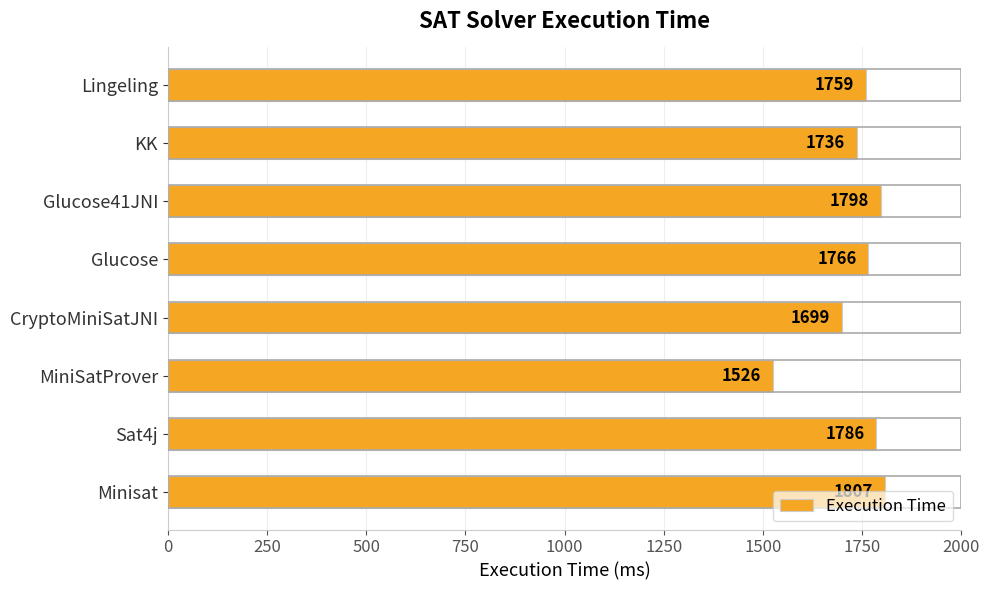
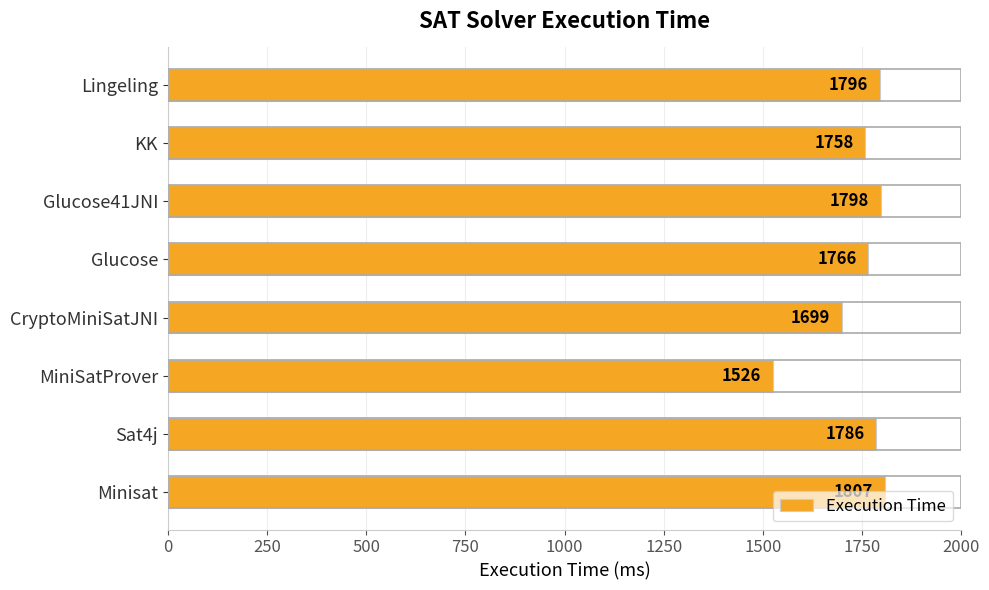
  {
-   "Lingeling": 1759,
-   "KK": 1736,
+   "Lingeling": 1796,
+   "KK": 1758,
    "Glucose41JNI": 1798,
    "Glucose": 1766,
    "CryptoMiniSatJNI": 1699,
    "MiniSatProver": 1526,
    "Sat4j": 1786
  }
